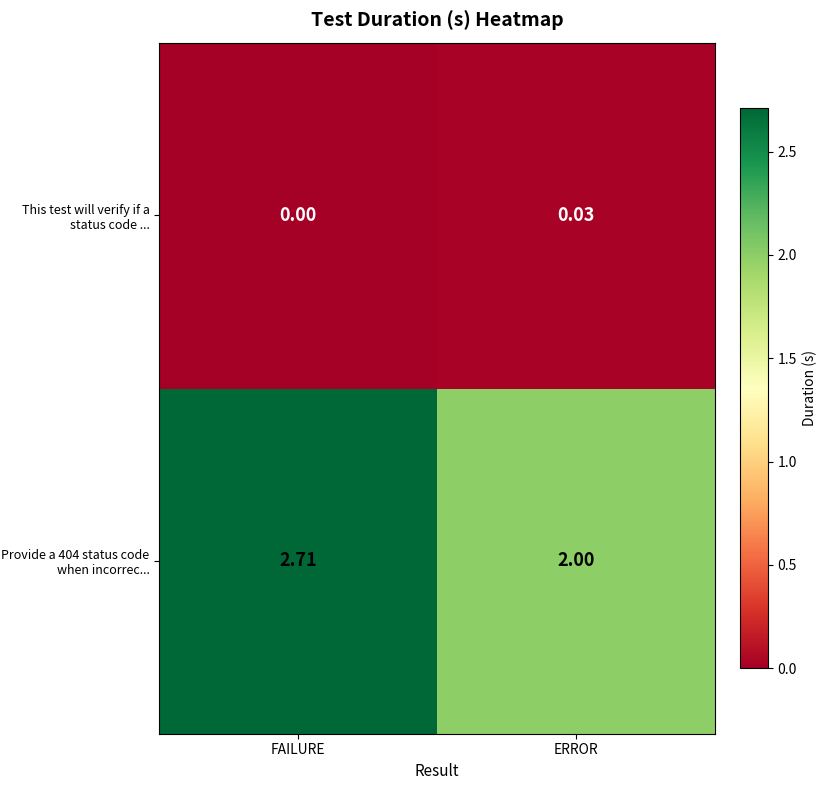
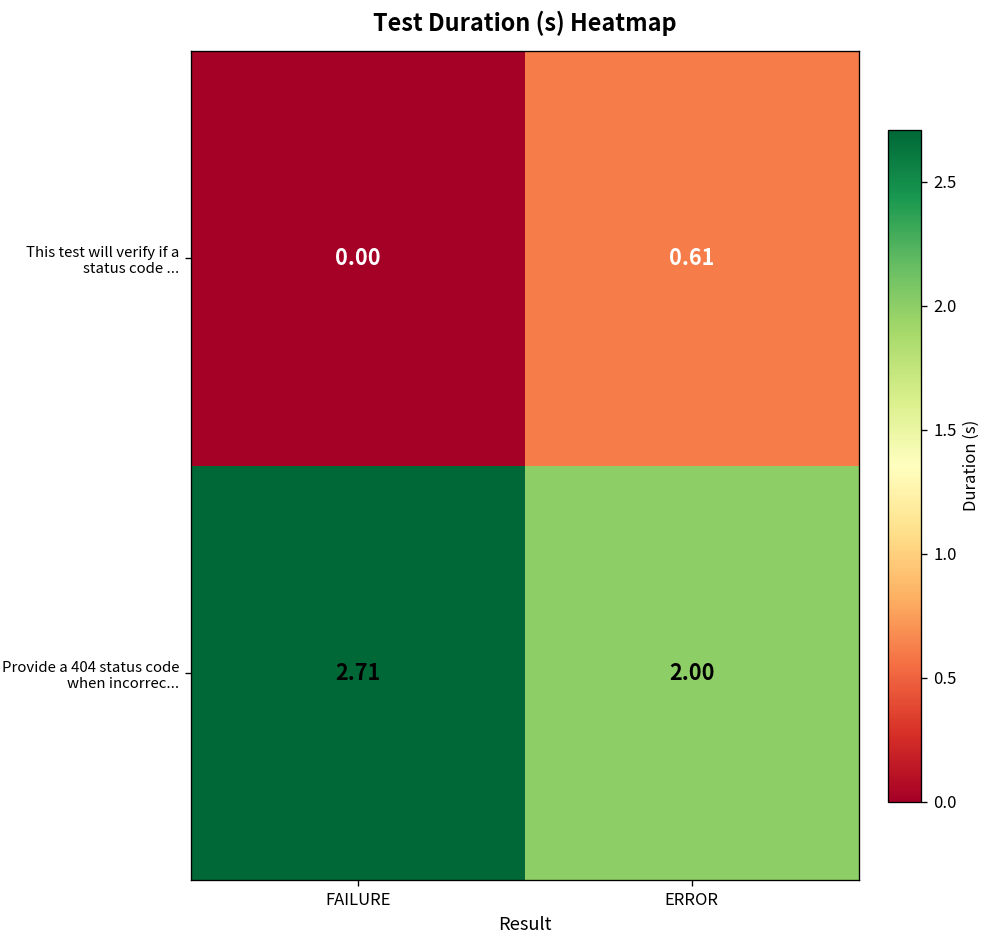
  {
    "This test will verify if a status code ...": {
      "FAILURE": 0.00,
-     "ERROR": 0.03
+     "ERROR": 0.61
    },
    "Provide a 404 status code when incorrec...": {
      "FAILURE": 2.71,
      "ERROR": 2.00
    }
  }
